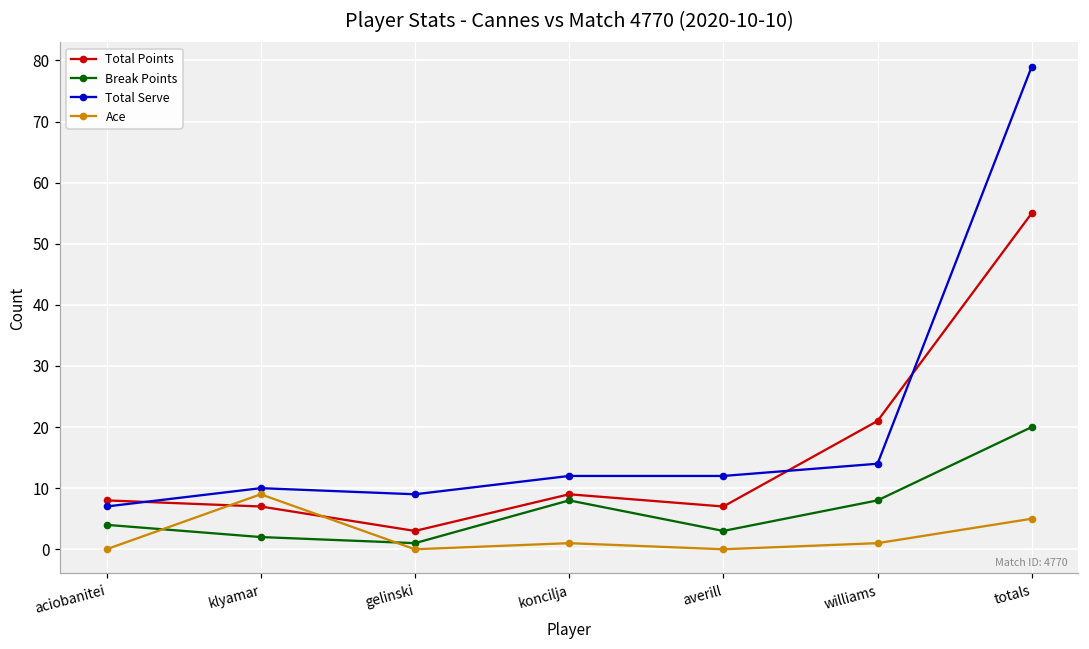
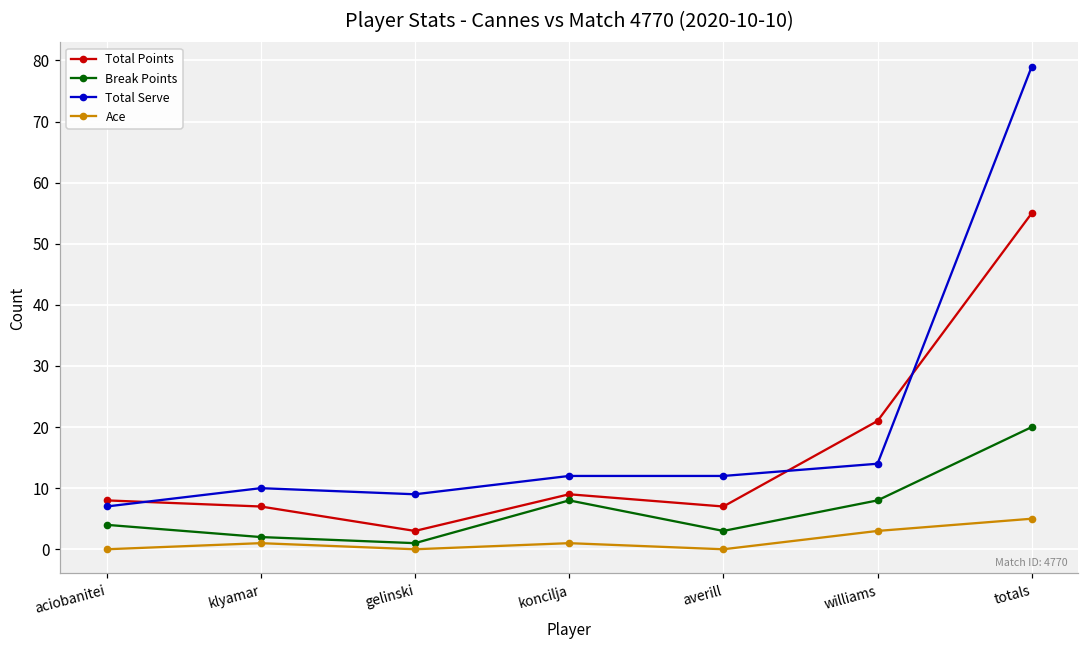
  {
    "Total Points": {
      "aciobanitei": 8,
      "klyamar": 7,
      "gelinski": 3,
      "koncilja": 9,
      "averill": 7,
      "williams": 21,
      "totals": 55
    },
    "Break Points": {
      "aciobanitei": 4,
      "klyamar": 2,
      "gelinski": 1,
      "koncilja": 8,
      "averill": 3,
      "williams": 8,
      "totals": 20
    },
    "Total Serve": {
      "aciobanitei": 7,
      "klyamar": 10,
      "gelinski": 9,
      "koncilja": 12,
      "averill": 12,
      "williams": 14,
      "totals": 79
    },
    "Ace": {
      "aciobanitei": 0,
-     "klyamar": 9,
+     "klyamar": 1,
      "gelinski": 0,
      "koncilja": 1,
      "averill": 0,
-     "williams": 1,
+     "williams": 3,
      "totals": 5
    }
  }
